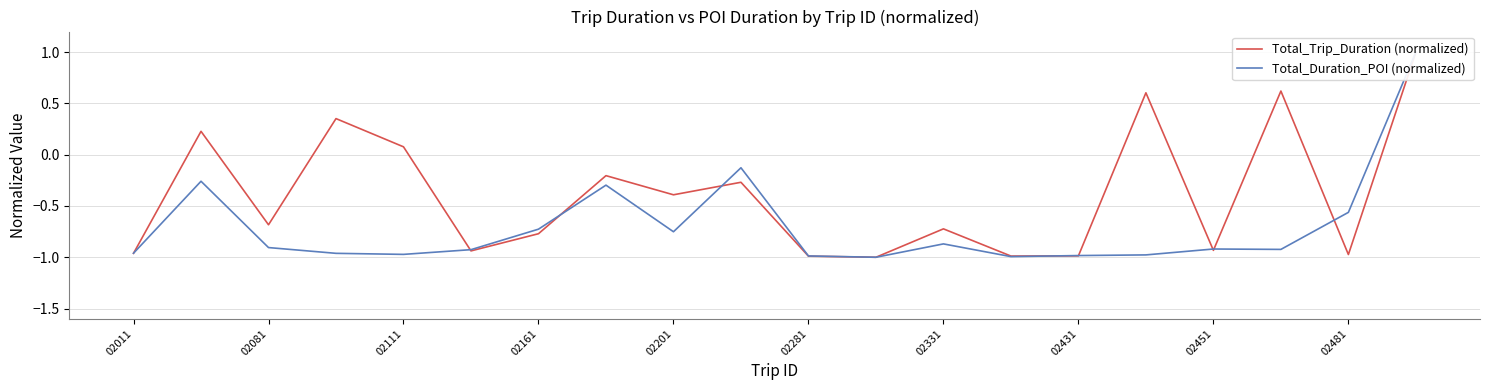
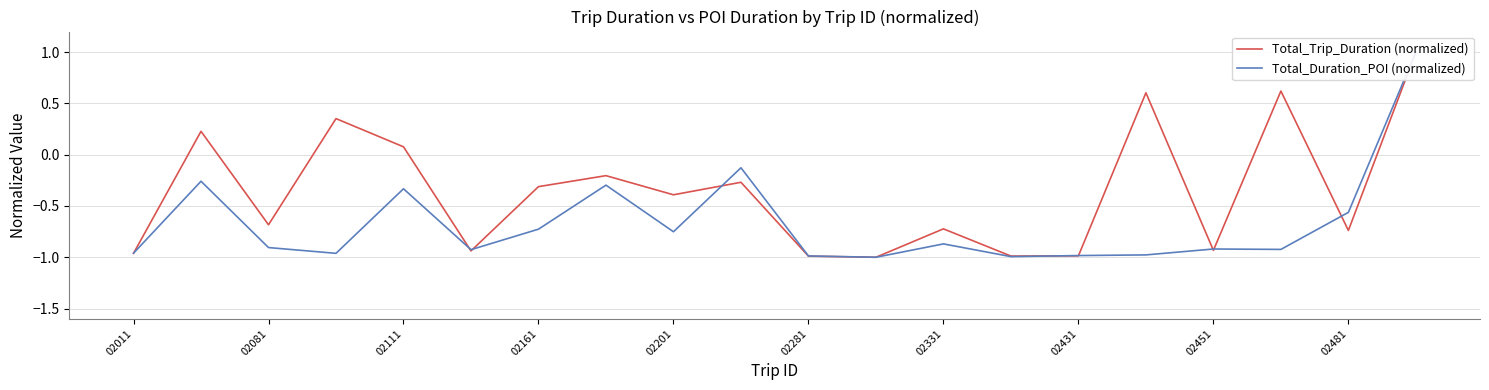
  {
    "Total_Trip_Duration (normalized)": {
      "02081": -0.68,
      "02111": 0.08,
-     "02161": -0.77,
+     "02161": -0.31,
      "02201": -0.39,
      "02331": -0.72,
-     "02481": -0.97
+     "02481": -0.74
    },
    "Total_Duration_POI (normalized)": {
      "02081": -0.91,
-     "02111": -0.97,
+     "02111": -0.33,
      "02161": -0.73,
      "02201": -0.75,
      "02331": -0.87,
      "02481": -0.56
    }
  }
